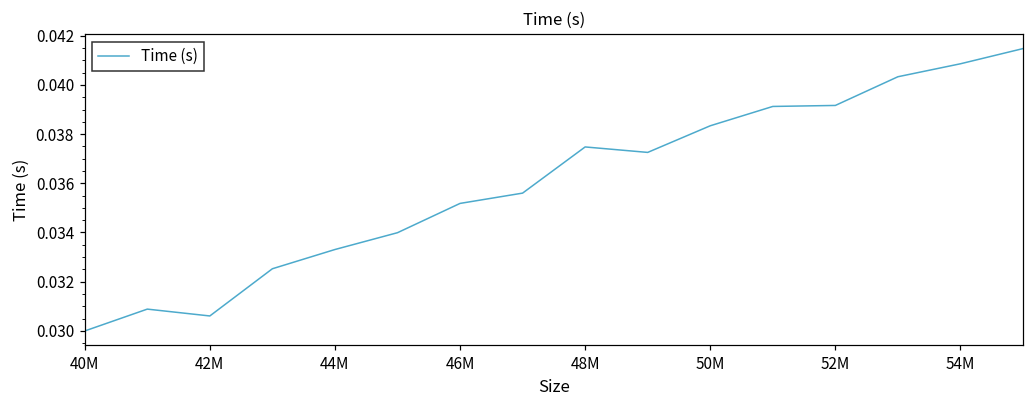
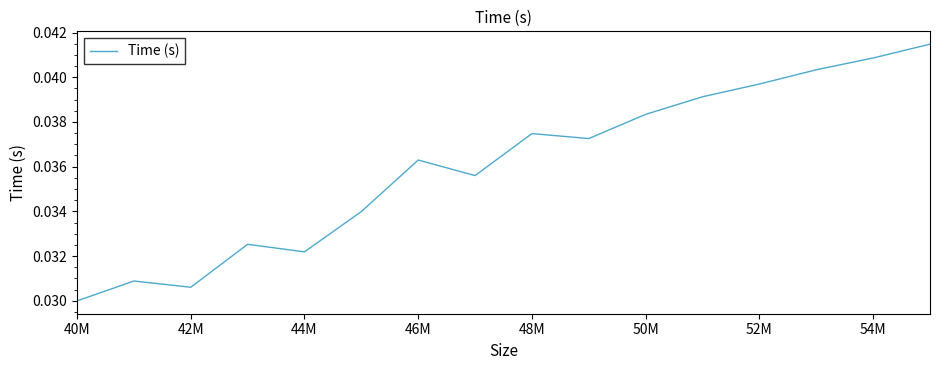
  {
    "40M": 0.0300,
    "42M": 0.0306,
-   "44M": 0.0333,
-   "46M": 0.0352,
+   "44M": 0.0322,
+   "46M": 0.0363,
    "48M": 0.0375,
    "50M": 0.0383,
-   "52M": 0.0392,
+   "52M": 0.0397,
    "54M": 0.0409
  }
